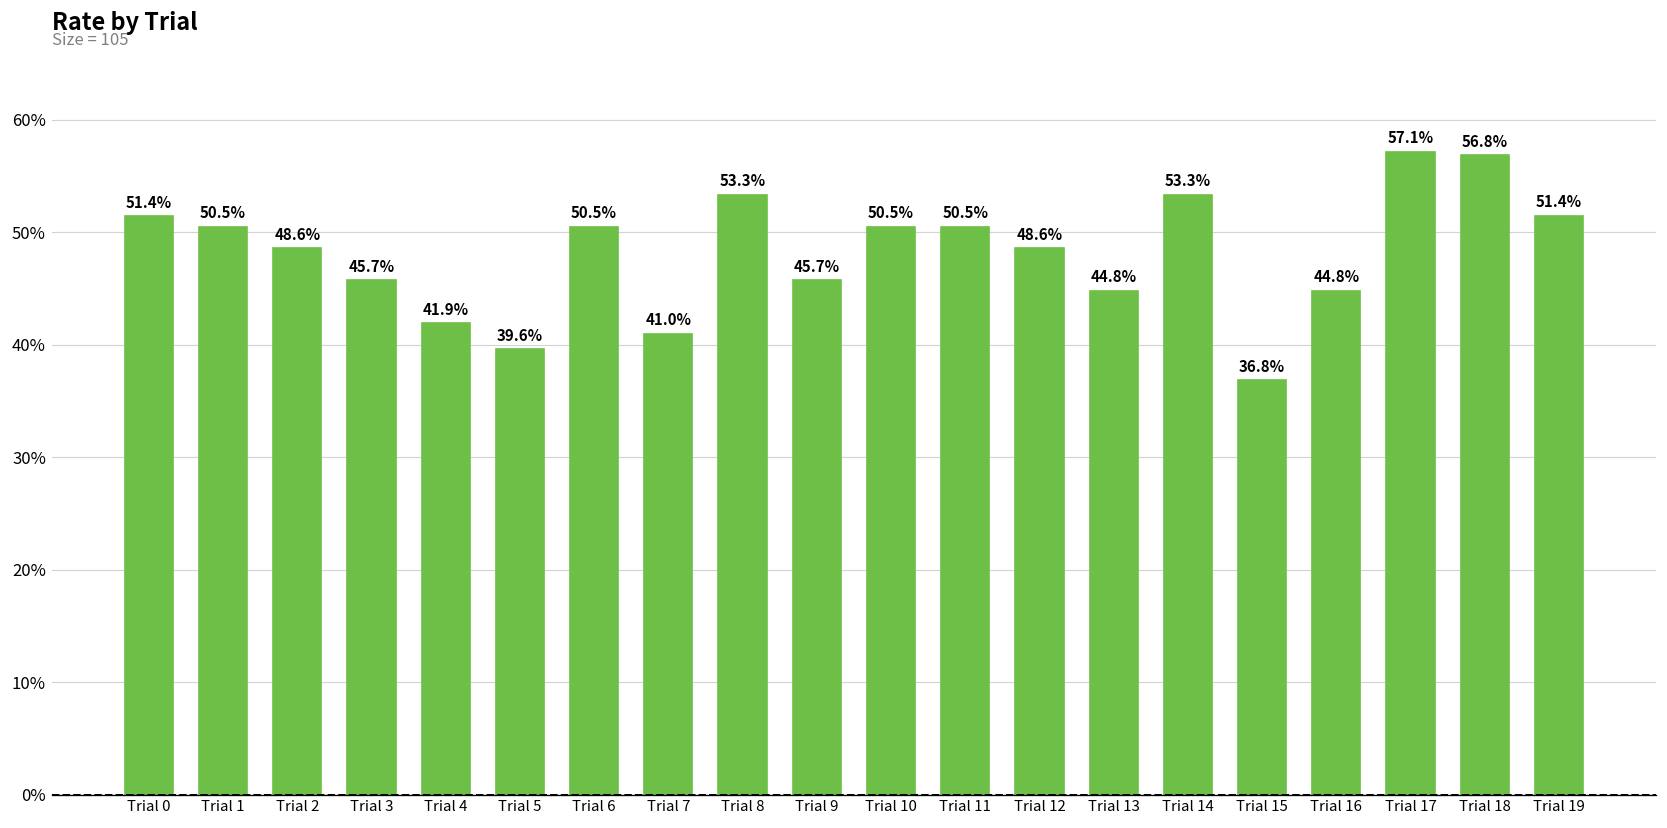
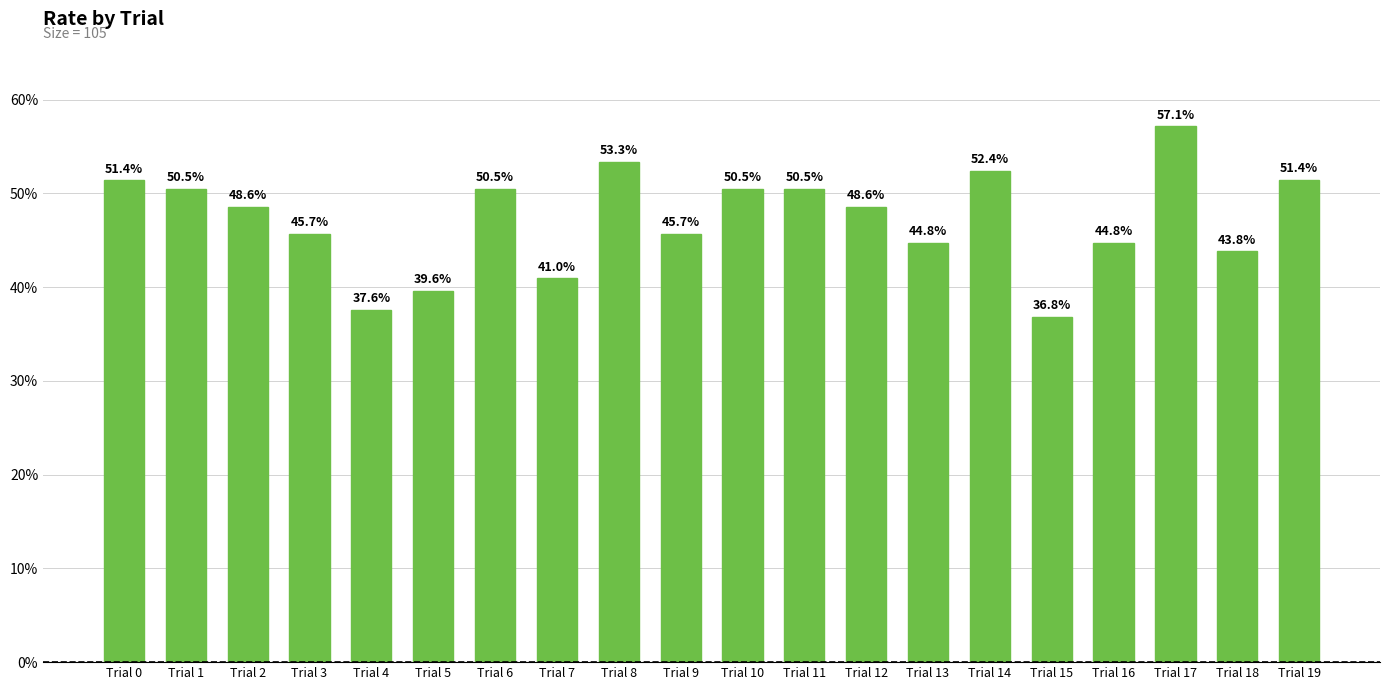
  {
    "Trial 0": "51.4%",
    "Trial 1": "50.5%",
    "Trial 2": "48.6%",
    "Trial 3": "45.7%",
-   "Trial 4": "41.9%",
+   "Trial 4": "37.6%",
    "Trial 5": "39.6%",
    "Trial 6": "50.5%",
    "Trial 7": "41.0%",
    "Trial 8": "53.3%",
    "Trial 9": "45.7%",
    "Trial 10": "50.5%",
    "Trial 11": "50.5%",
    "Trial 12": "48.6%",
    "Trial 13": "44.8%",
-   "Trial 14": "53.3%",
+   "Trial 14": "52.4%",
    "Trial 15": "36.8%",
    "Trial 16": "44.8%",
    "Trial 17": "57.1%",
-   "Trial 18": "56.8%",
+   "Trial 18": "43.8%",
    "Trial 19": "51.4%"
  }
